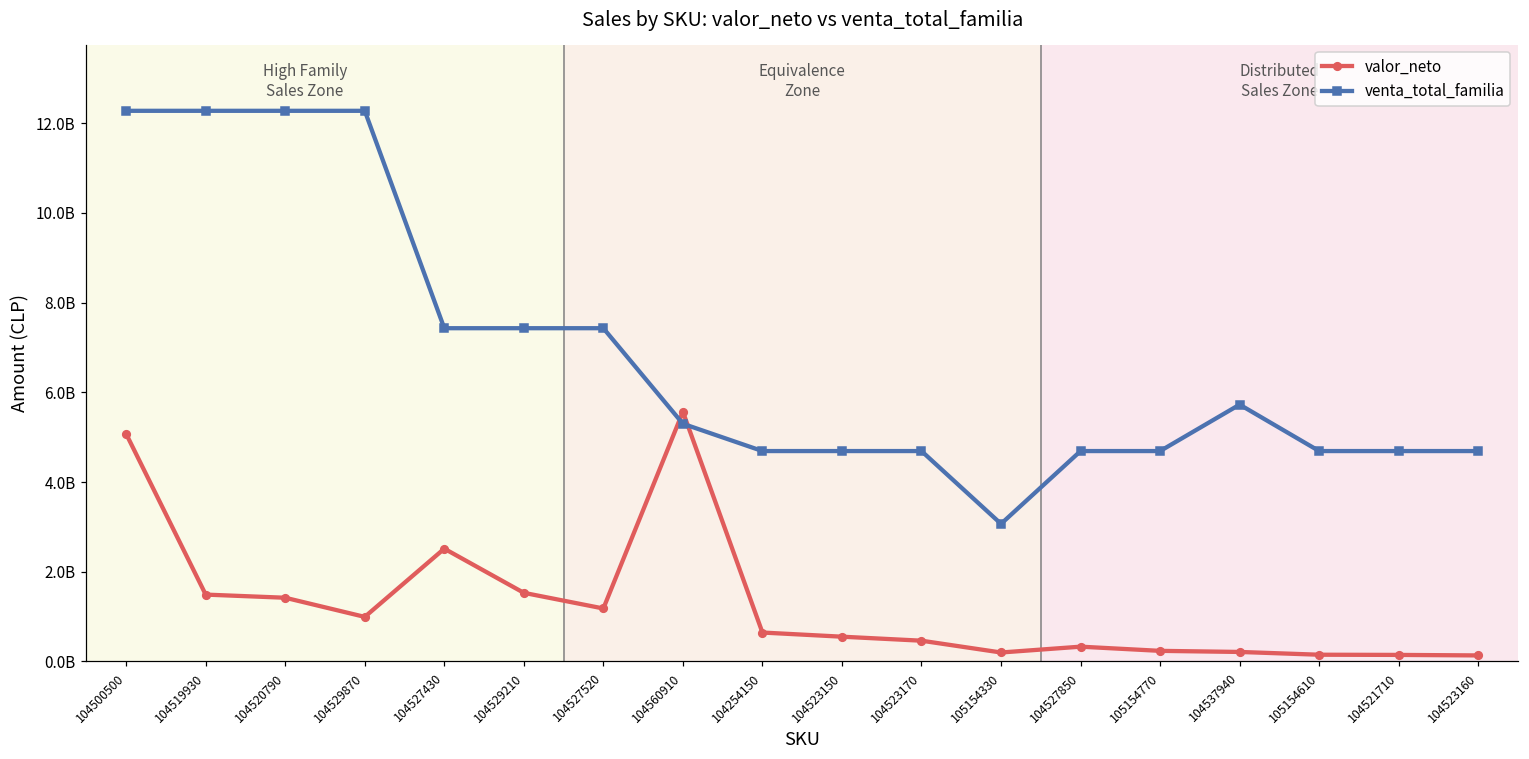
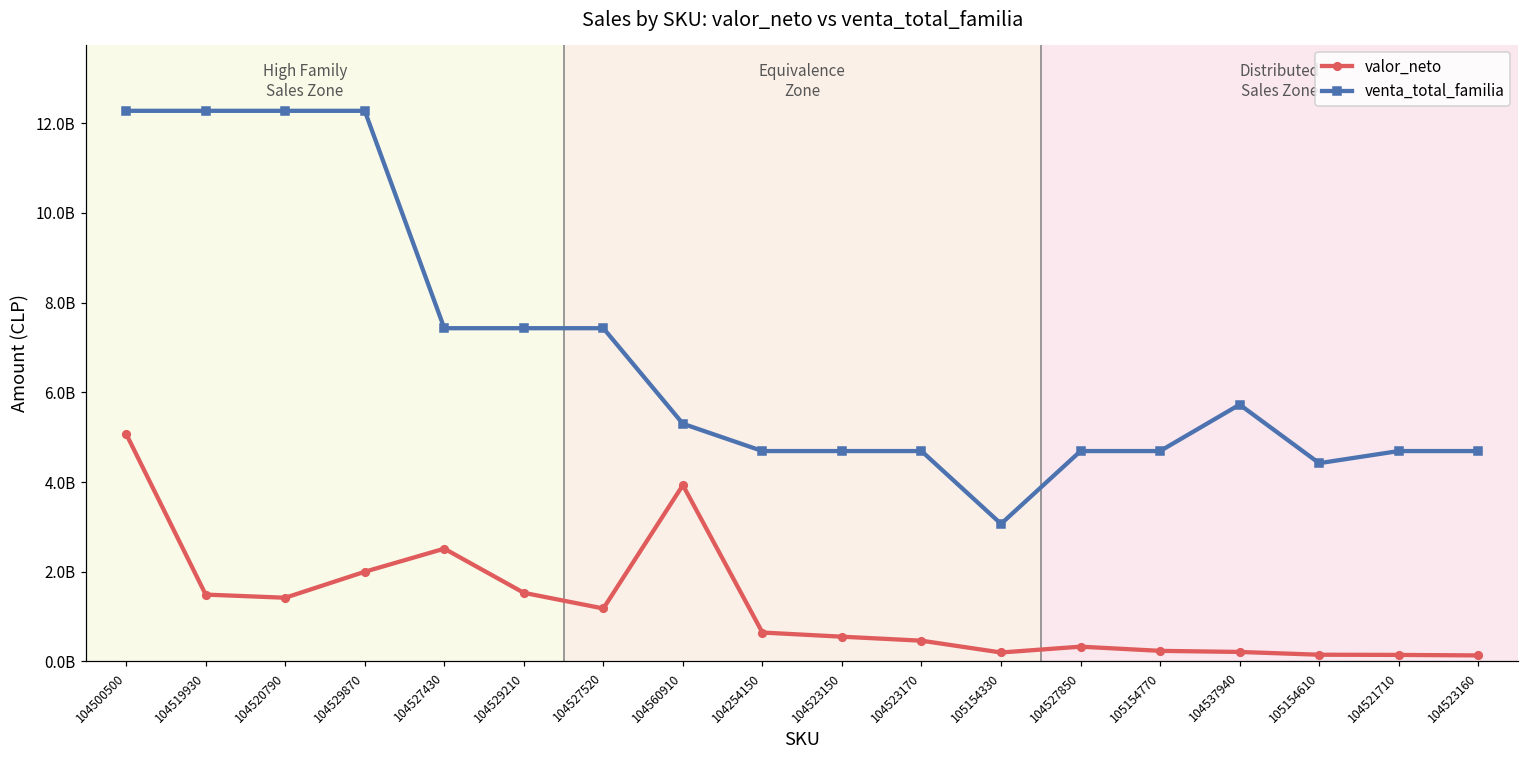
  {
    "valor_neto": {
      "104500500": 5100000000,
      "104519930": 1500000000,
      "104520790": 1400000000,
-     "104529870": 1000000000,
+     "104529870": 2000000000,
      "104527430": 2500000000,
      "104529210": 1500000000,
      "104527520": 1200000000,
-     "104560910": 5600000000,
+     "104560910": 3900000000,
      "104254150": 600000000,
      "104523150": 600000000,
      "104523170": 500000000,
      "105154330": 200000000,
      "104527850": 300000000,
      "105154770": 200000000,
      "104537940": 200000000,
      "105154610": 100000000,
      "104521710": 100000000,
      "104523160": 100000000
    },
    "venta_total_familia": {
      "104500500": 12300000000,
      "104519930": 12300000000,
      "104520790": 12300000000,
      "104529870": 12300000000,
      "104527430": 7400000000,
      "104529210": 7400000000,
      "104527520": 7400000000,
      "104560910": 5300000000,
      "104254150": 4700000000,
      "104523150": 4700000000,
      "104523170": 4700000000,
      "105154330": 3100000000,
      "104527850": 4700000000,
      "105154770": 4700000000,
      "104537940": 5700000000,
-     "105154610": 4700000000,
+     "105154610": 4400000000,
      "104521710": 4700000000,
      "104523160": 4700000000
    }
  }
